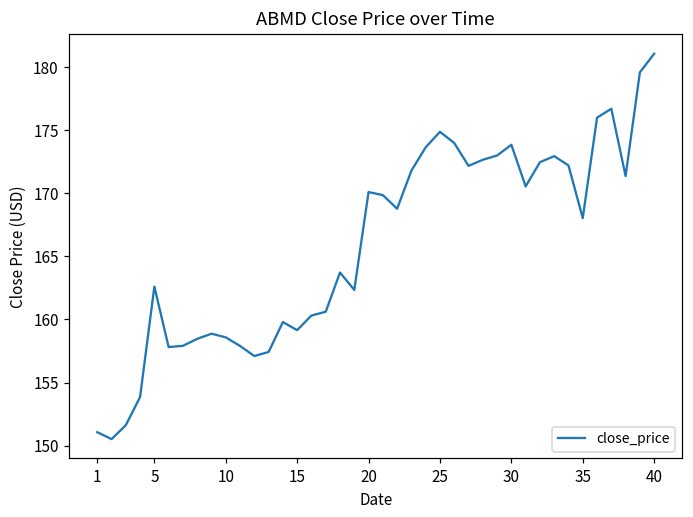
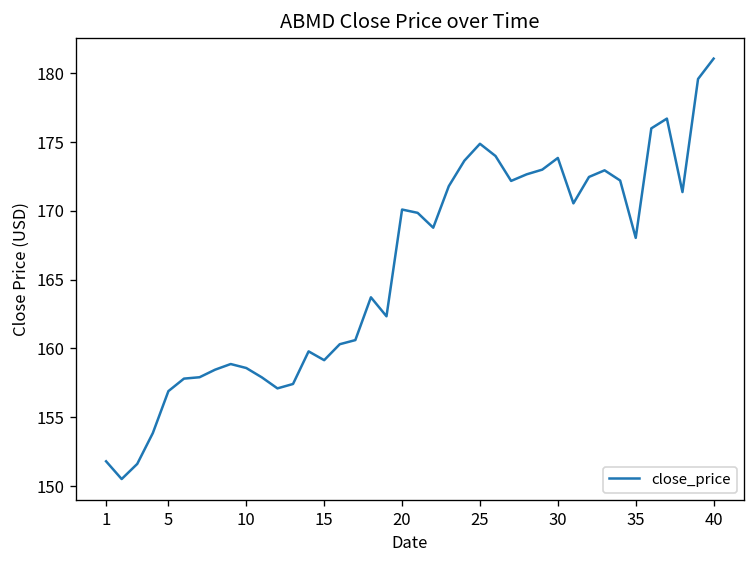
  {
-   "1": 151.1,
-   "5": 162.6,
+   "1": 151.8,
+   "5": 156.9,
    "10": 158.6,
    "15": 159.2,
    "20": 170.1,
    "25": 174.9,
    "30": 173.9,
    "35": 168.0,
    "40": 181.1
  }
